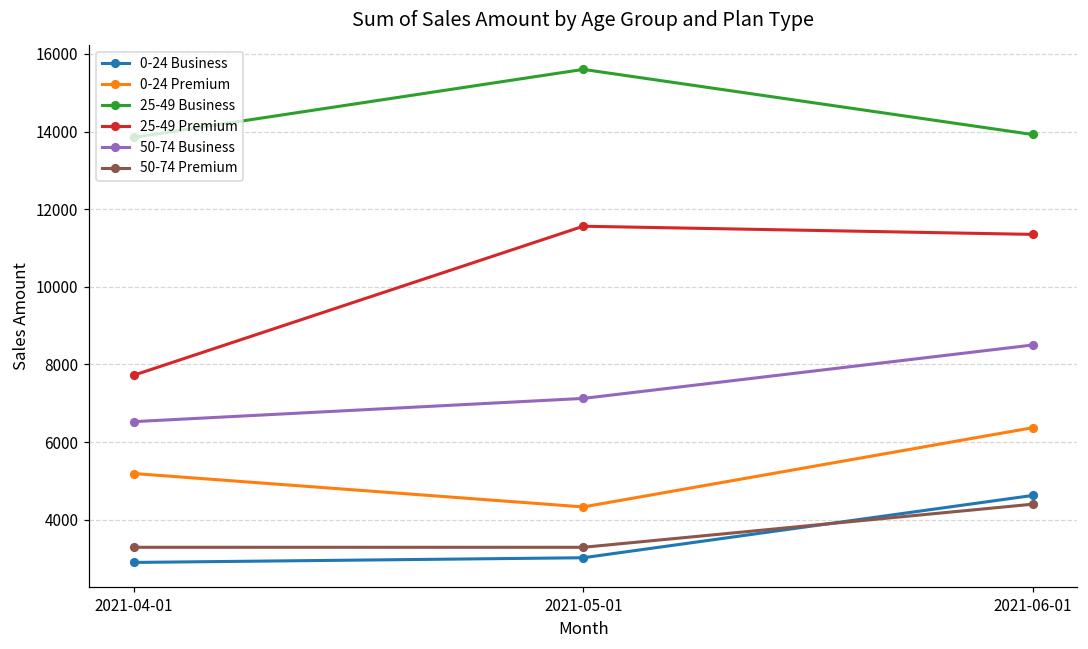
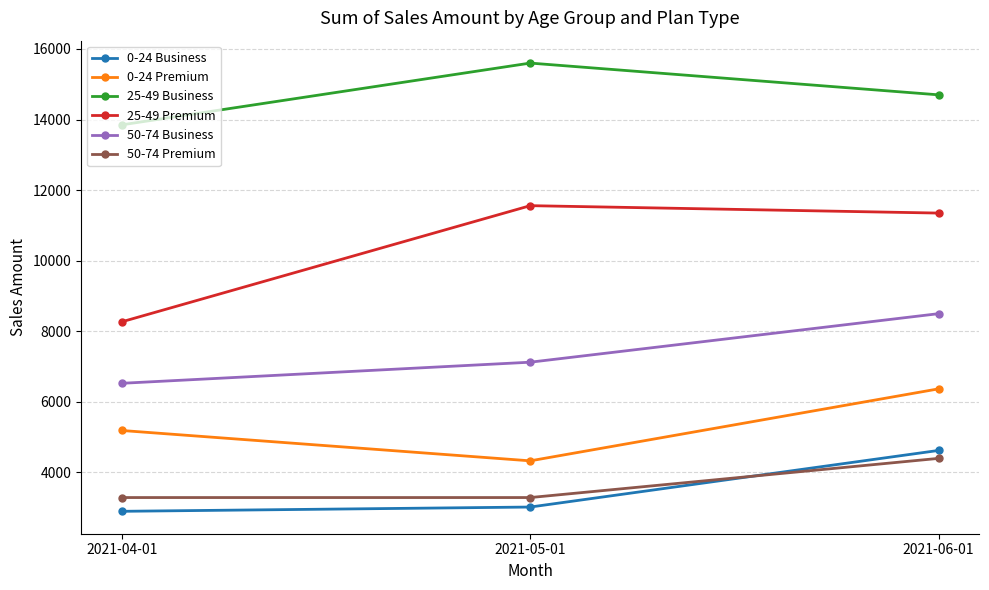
  {
    "0-24 Business": {
      "2021-04-01": 2900,
      "2021-05-01": 3000,
      "2021-06-01": 4600
    },
    "0-24 Premium": {
      "2021-04-01": 5200,
      "2021-05-01": 4300,
      "2021-06-01": 6400
    },
    "25-49 Business": {
      "2021-05-01": 15600,
-     "2021-06-01": 13900
+     "2021-06-01": 14700
    },
    "25-49 Premium": {
-     "2021-04-01": 7700,
+     "2021-04-01": 8300,
      "2021-05-01": 11600,
      "2021-06-01": 11400
    },
    "50-74 Business": {
      "2021-04-01": 6500,
      "2021-05-01": 7100,
      "2021-06-01": 8500
    },
    "50-74 Premium": {
      "2021-04-01": 3300,
      "2021-05-01": 3300,
      "2021-06-01": 4400
    }
  }
